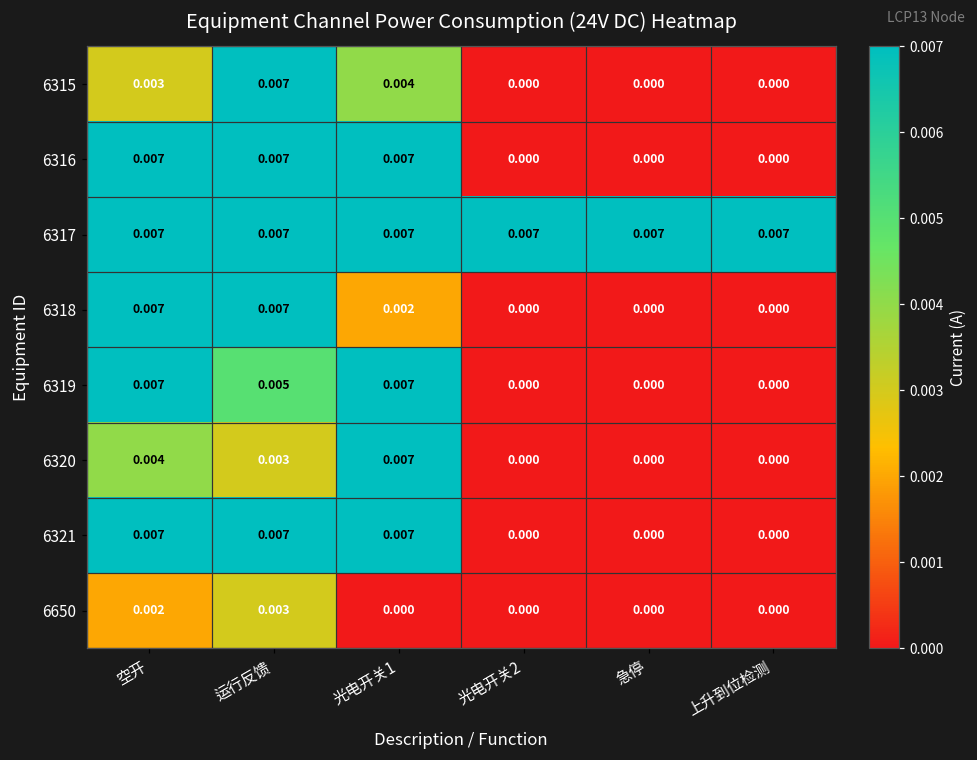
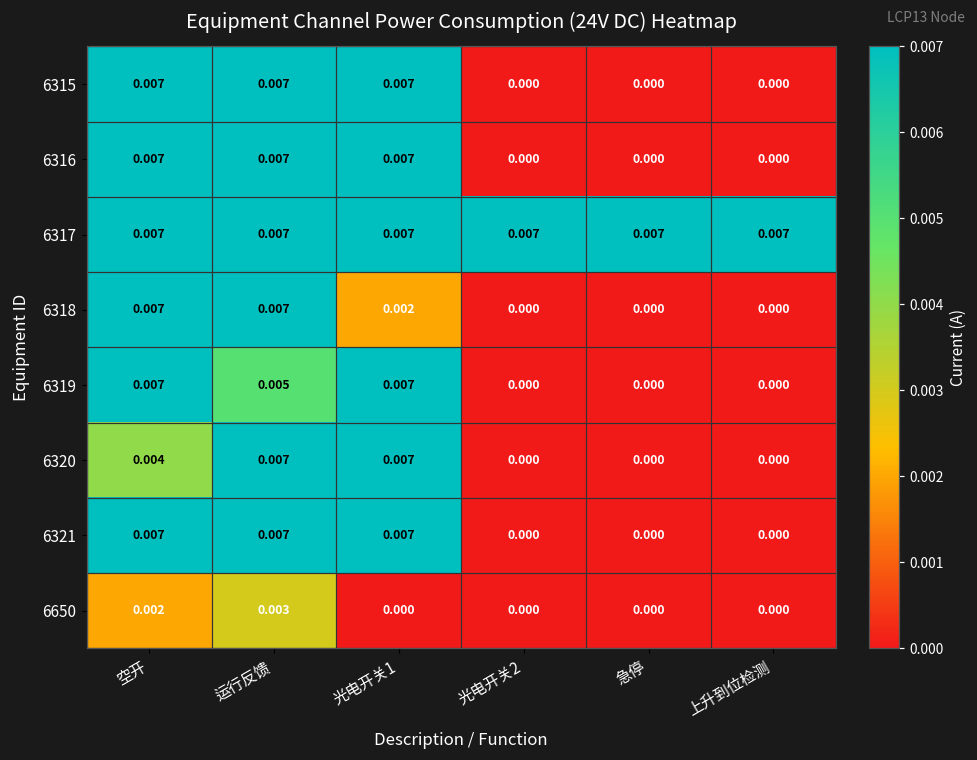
  {
    "6315": {
-     "空开": 0.003,
+     "空开": 0.007,
      "运行反馈": 0.007,
-     "光电开关1": 0.004,
+     "光电开关1": 0.007,
      "光电开关2": 0.000,
      "急停": 0.000,
      "上升到位检测": 0.000
    },
    "6316": {
      "空开": 0.007,
      "运行反馈": 0.007,
      "光电开关1": 0.007,
      "光电开关2": 0.000,
      "急停": 0.000,
      "上升到位检测": 0.000
    },
    "6317": {
      "空开": 0.007,
      "运行反馈": 0.007,
      "光电开关1": 0.007,
      "光电开关2": 0.007,
      "急停": 0.007,
      "上升到位检测": 0.007
    },
    "6318": {
      "空开": 0.007,
      "运行反馈": 0.007,
      "光电开关1": 0.002,
      "光电开关2": 0.000,
      "急停": 0.000,
      "上升到位检测": 0.000
    },
    "6319": {
      "空开": 0.007,
      "运行反馈": 0.005,
      "光电开关1": 0.007,
      "光电开关2": 0.000,
      "急停": 0.000,
      "上升到位检测": 0.000
    },
    "6320": {
      "空开": 0.004,
-     "运行反馈": 0.003,
+     "运行反馈": 0.007,
      "光电开关1": 0.007,
      "光电开关2": 0.000,
      "急停": 0.000,
      "上升到位检测": 0.000
    },
    "6321": {
      "空开": 0.007,
      "运行反馈": 0.007,
      "光电开关1": 0.007,
      "光电开关2": 0.000,
      "急停": 0.000,
      "上升到位检测": 0.000
    },
    "6650": {
      "空开": 0.002,
      "运行反馈": 0.003,
      "光电开关1": 0.000,
      "光电开关2": 0.000,
      "急停": 0.000,
      "上升到位检测": 0.000
    }
  }
